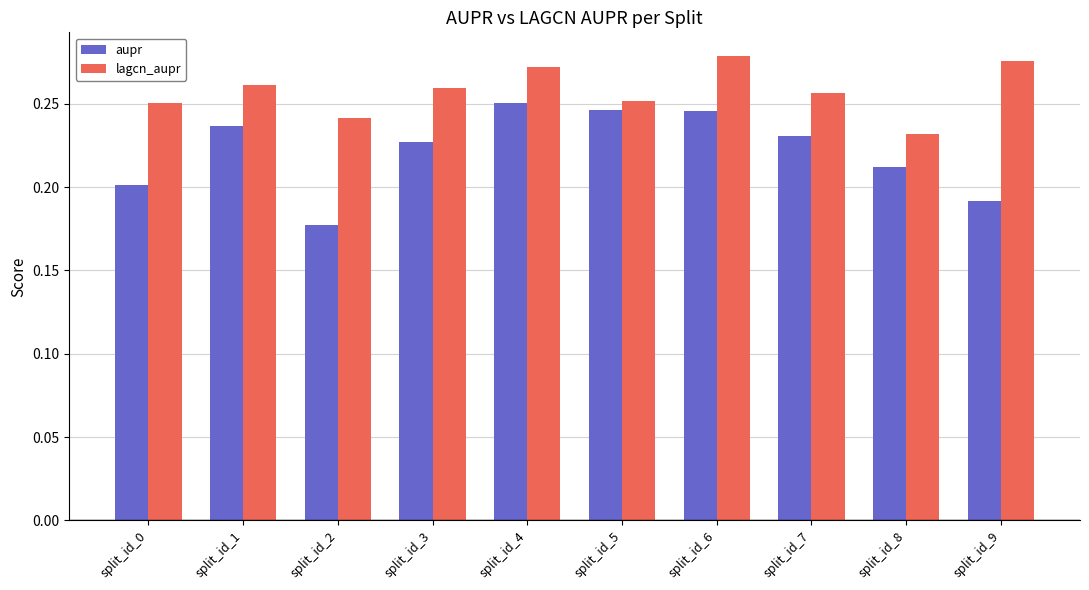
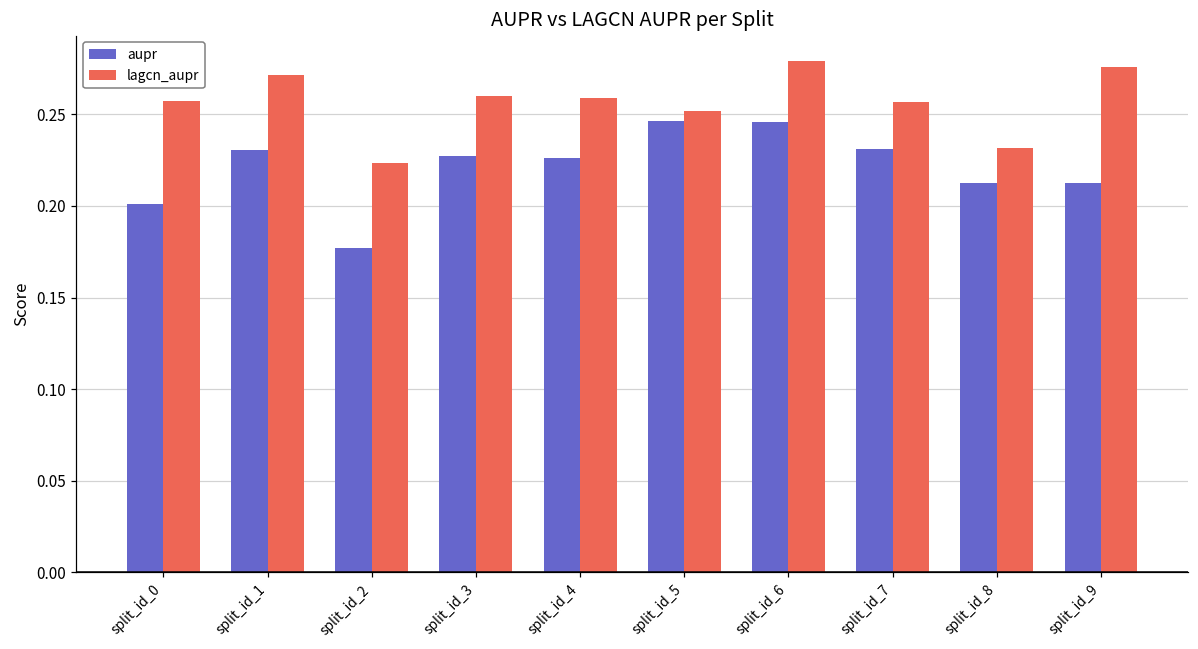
  {
    "aupr": {
      "split_id_0": 0.201,
-     "split_id_1": 0.237,
+     "split_id_1": 0.230,
      "split_id_2": 0.177,
      "split_id_3": 0.227,
-     "split_id_4": 0.250,
+     "split_id_4": 0.226,
      "split_id_5": 0.246,
      "split_id_6": 0.246,
      "split_id_7": 0.231,
      "split_id_8": 0.212,
-     "split_id_9": 0.192
+     "split_id_9": 0.212
    },
    "lagcn_aupr": {
-     "split_id_0": 0.251,
-     "split_id_1": 0.261,
-     "split_id_2": 0.241,
+     "split_id_0": 0.257,
+     "split_id_1": 0.271,
+     "split_id_2": 0.224,
      "split_id_3": 0.260,
-     "split_id_4": 0.272,
+     "split_id_4": 0.259,
      "split_id_5": 0.252,
      "split_id_6": 0.279,
      "split_id_7": 0.257,
      "split_id_8": 0.232,
      "split_id_9": 0.276
    }
  }
